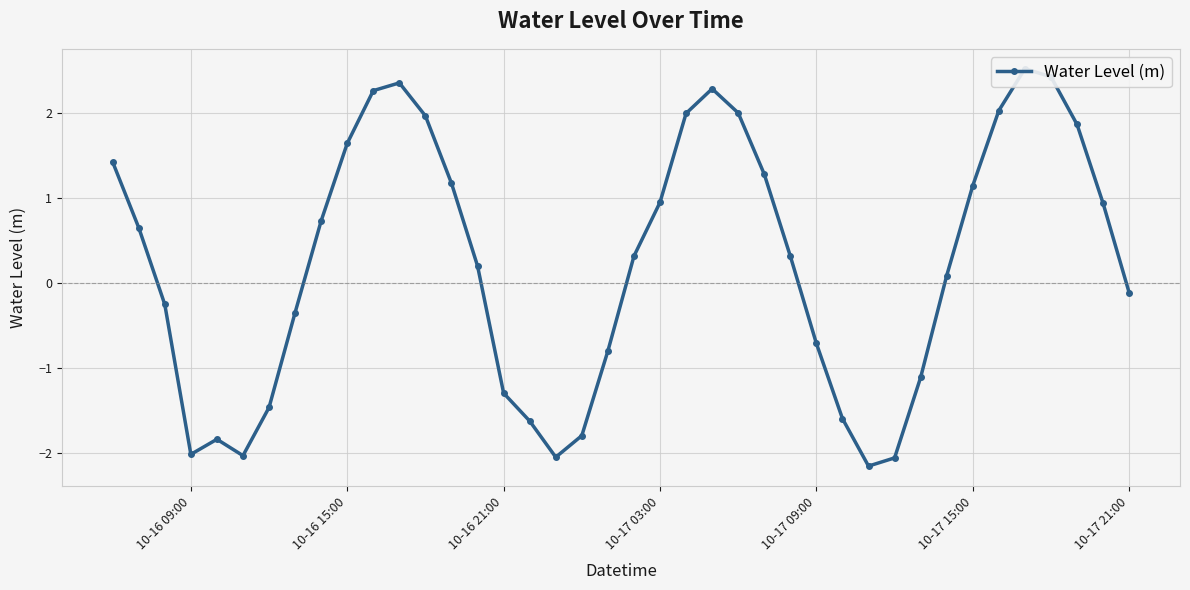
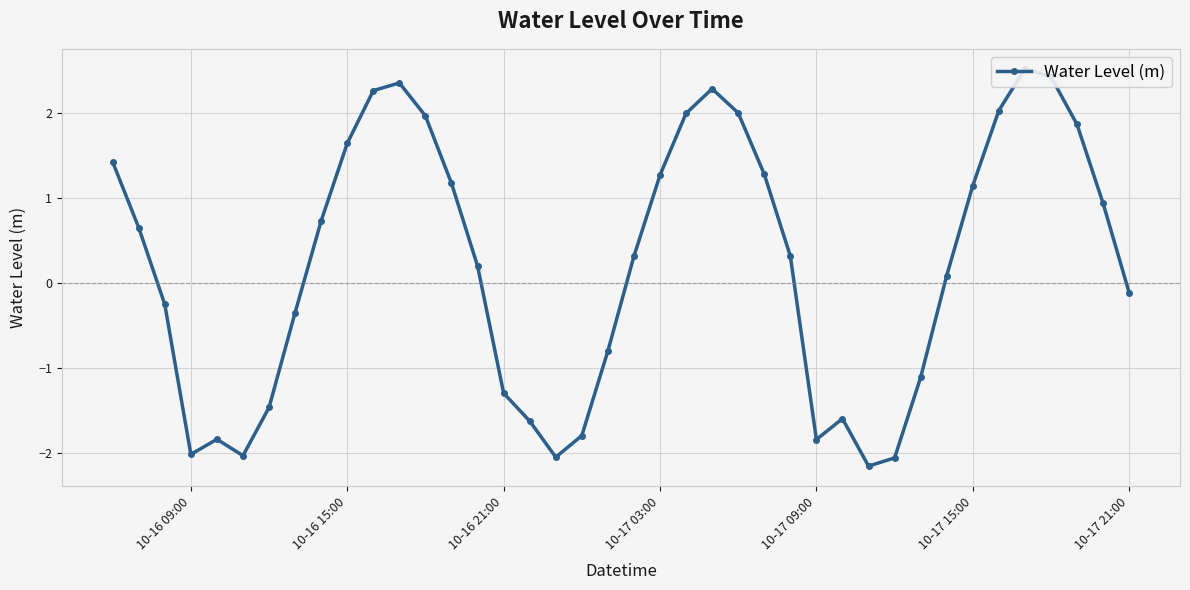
  {
    "10-16 09:00": -2.0,
    "10-16 15:00": 1.6,
    "10-16 21:00": -1.3,
-   "10-17 03:00": 0.9,
-   "10-17 09:00": -0.7,
+   "10-17 03:00": 1.3,
+   "10-17 09:00": -1.8,
    "10-17 15:00": 1.1,
    "10-17 21:00": -0.1
  }
